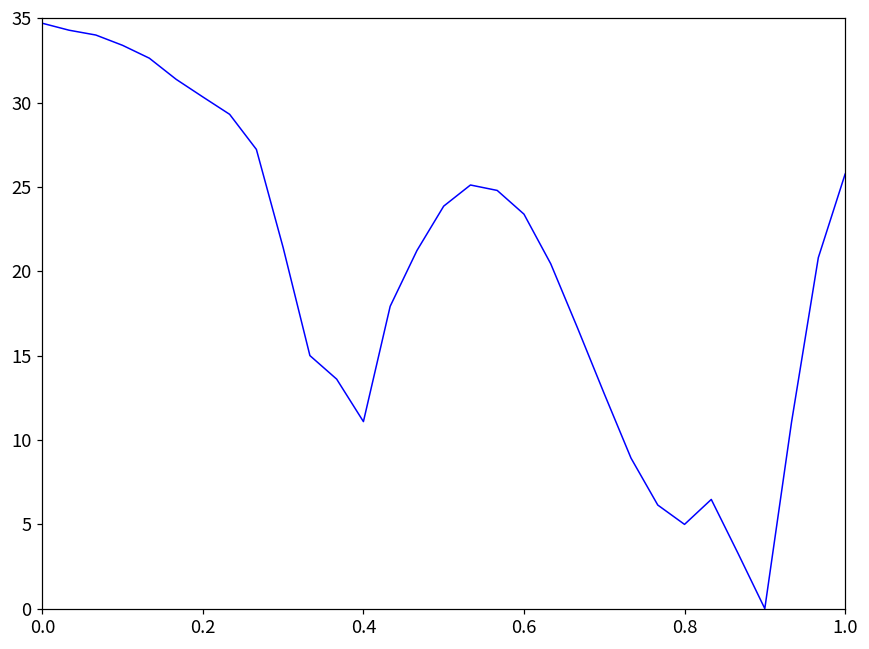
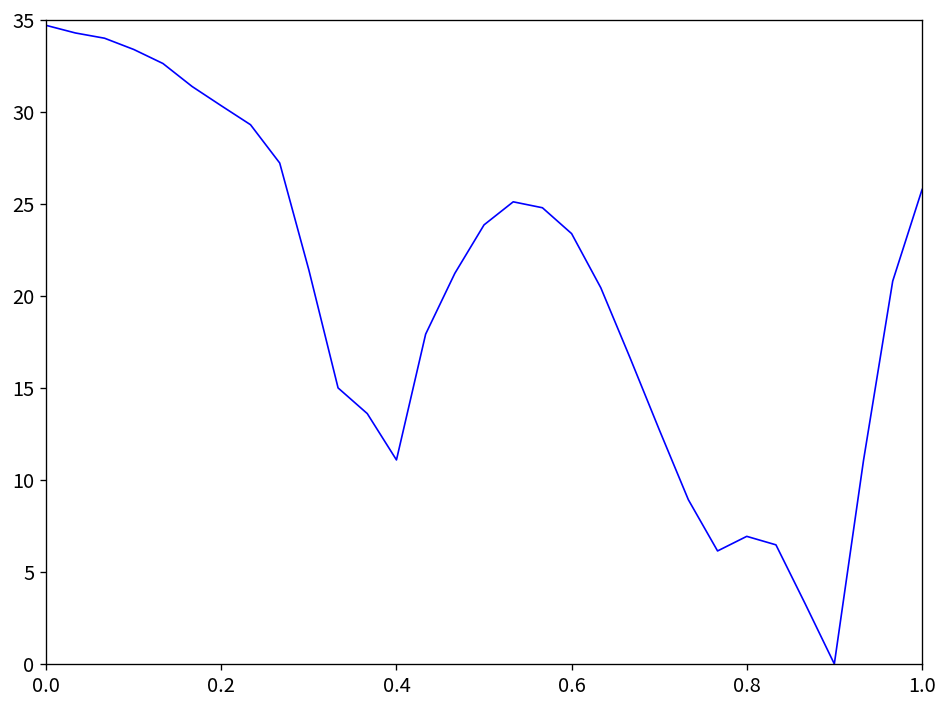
  {
    "0.0": 34.7,
    "0.2": 30.3,
    "0.4": 11.1,
    "0.6": 23.4,
-   "0.8": 5.0,
+   "0.8": 6.9,
    "1.0": 25.8
  }
